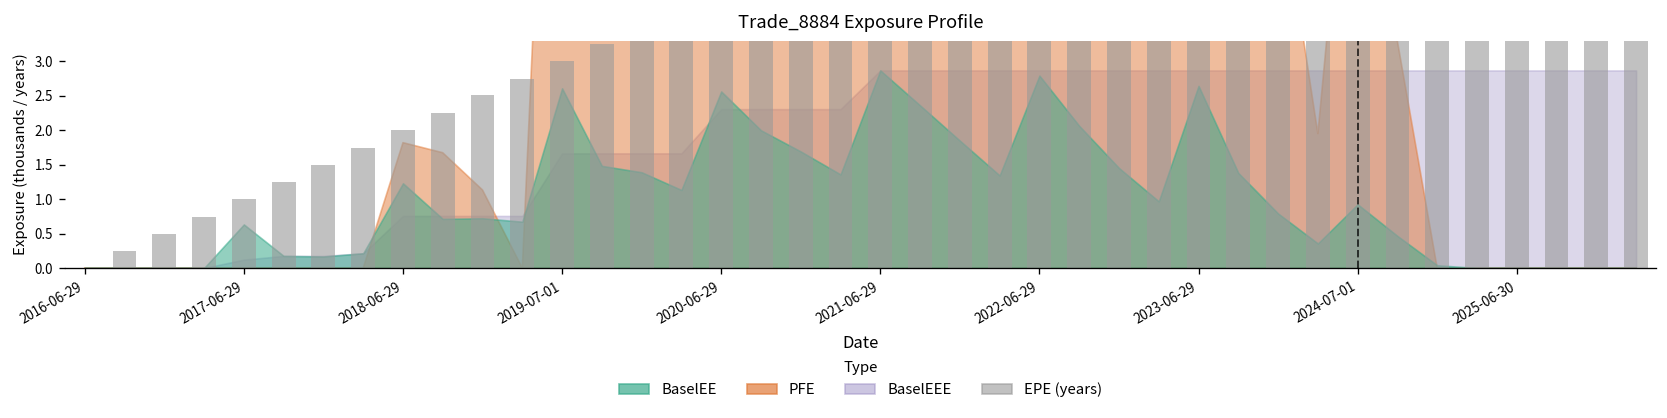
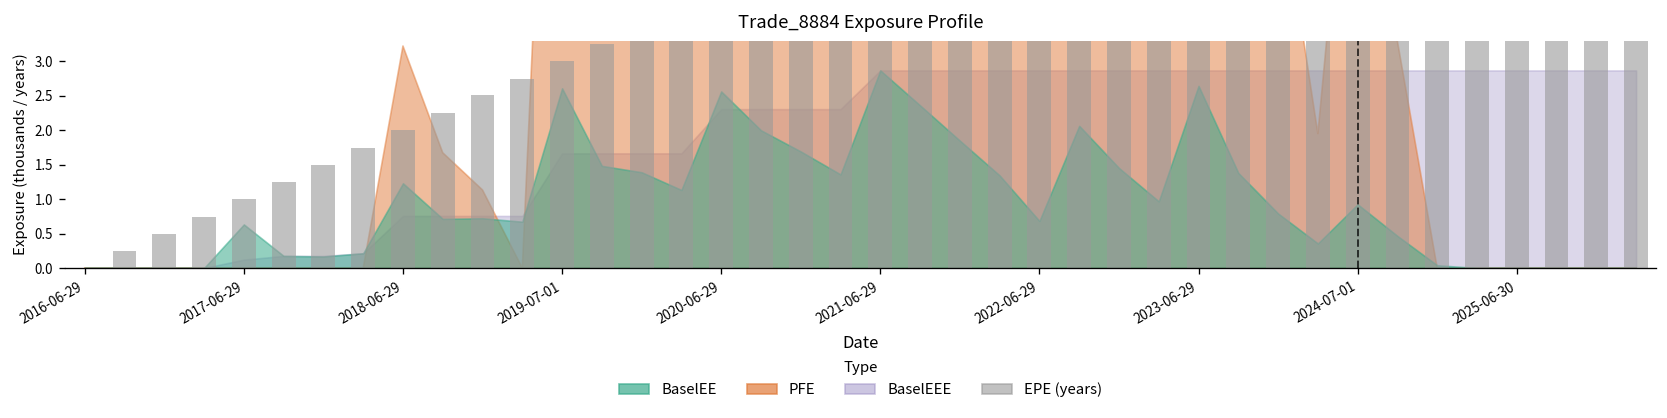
  {
    "PFE": {
      "2017-06-29": 0.0,
-     "2018-06-29": 1.8
+     "2018-06-29": 3.2
    },
    "BaselEE": {
      "2017-06-29": 0.6,
      "2018-06-29": 1.2,
      "2019-07-01": 2.6,
      "2020-06-29": 2.6,
-     "2022-06-29": 2.8,
+     "2022-06-29": 0.7,
      "2023-06-29": 2.6,
      "2024-07-01": 0.9
    }
  }
